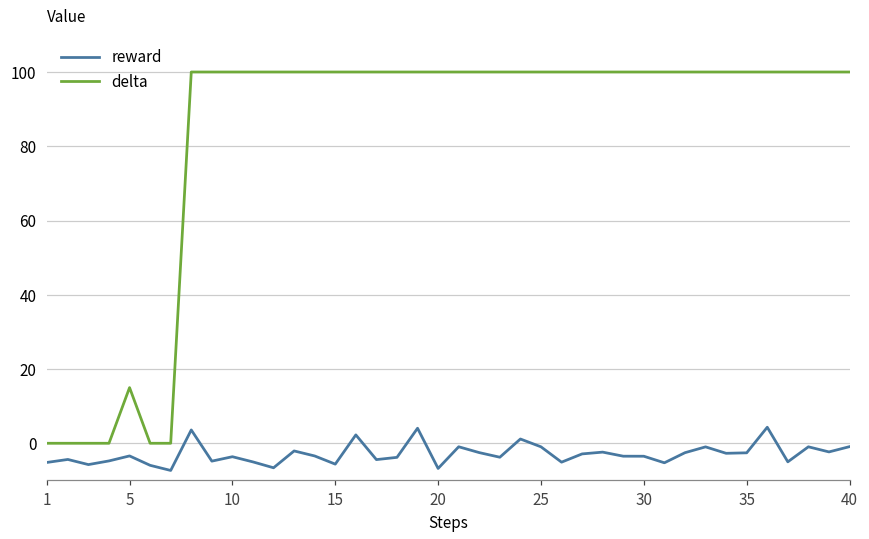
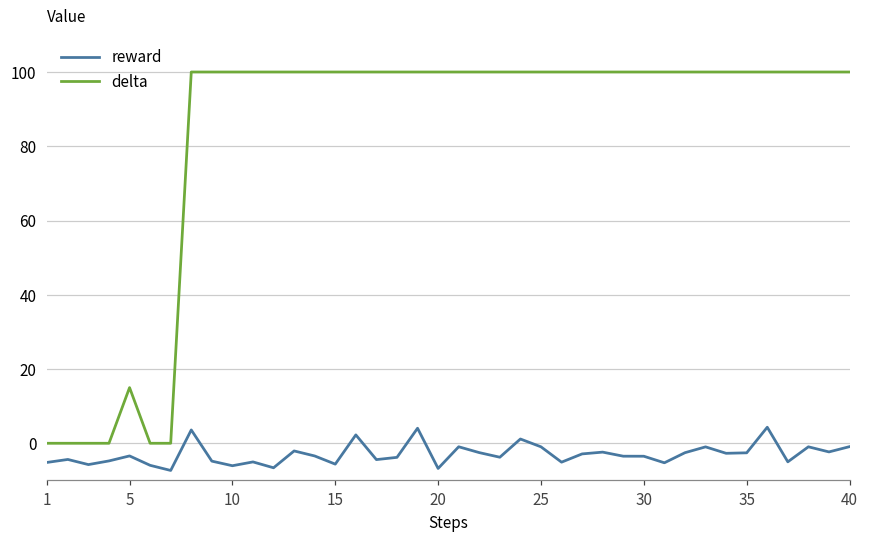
  {
    "reward": {
      "1": -5,
      "5": -3,
-     "10": -4,
+     "10": -6,
      "15": -6,
      "20": -7,
      "25": -1,
      "30": -3,
      "35": -3,
      "40": -1
    },
    "delta": {
      "1": 0,
      "5": 15,
      "10": 100,
      "15": 100,
      "20": 100,
      "25": 100,
      "30": 100,
      "35": 100,
      "40": 100
    }
  }
